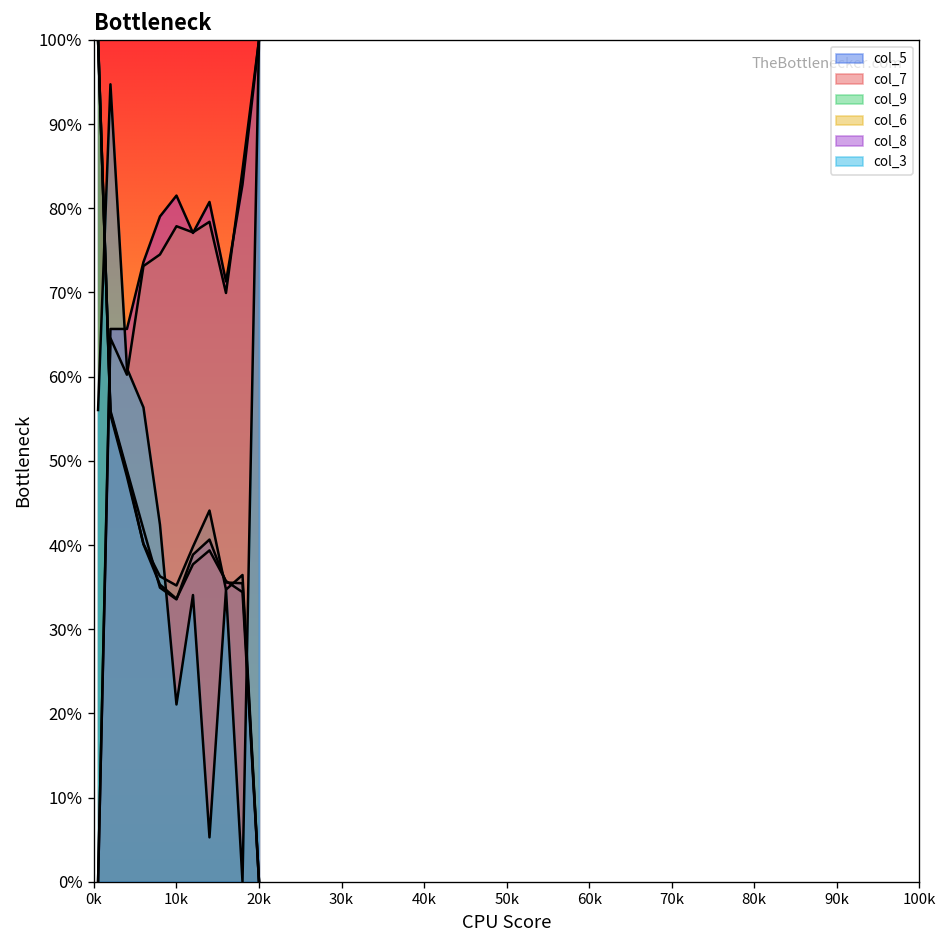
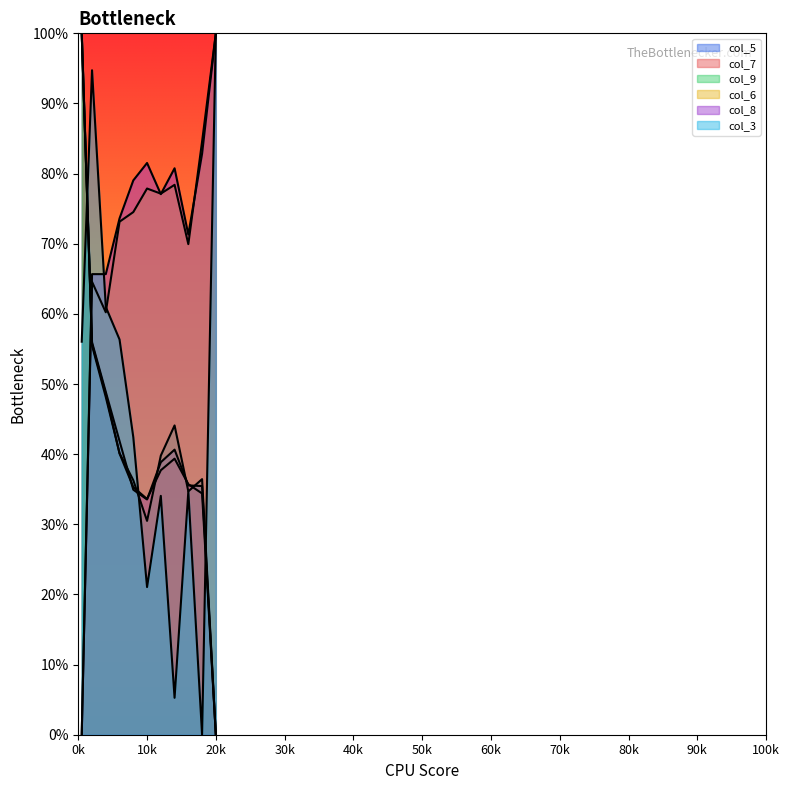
  {
    "col_9": {
-     "10k": "35%"
+     "10k": "30%"
    },
    "col_6": {
      "10k": "78%"
    },
    "col_8": {
      "10k": "82%"
    }
  }
